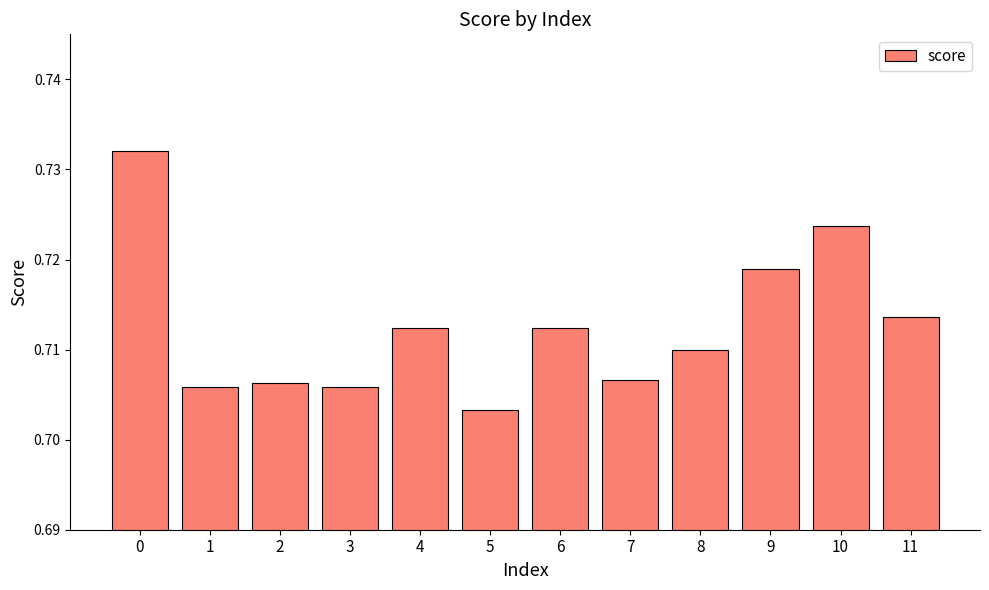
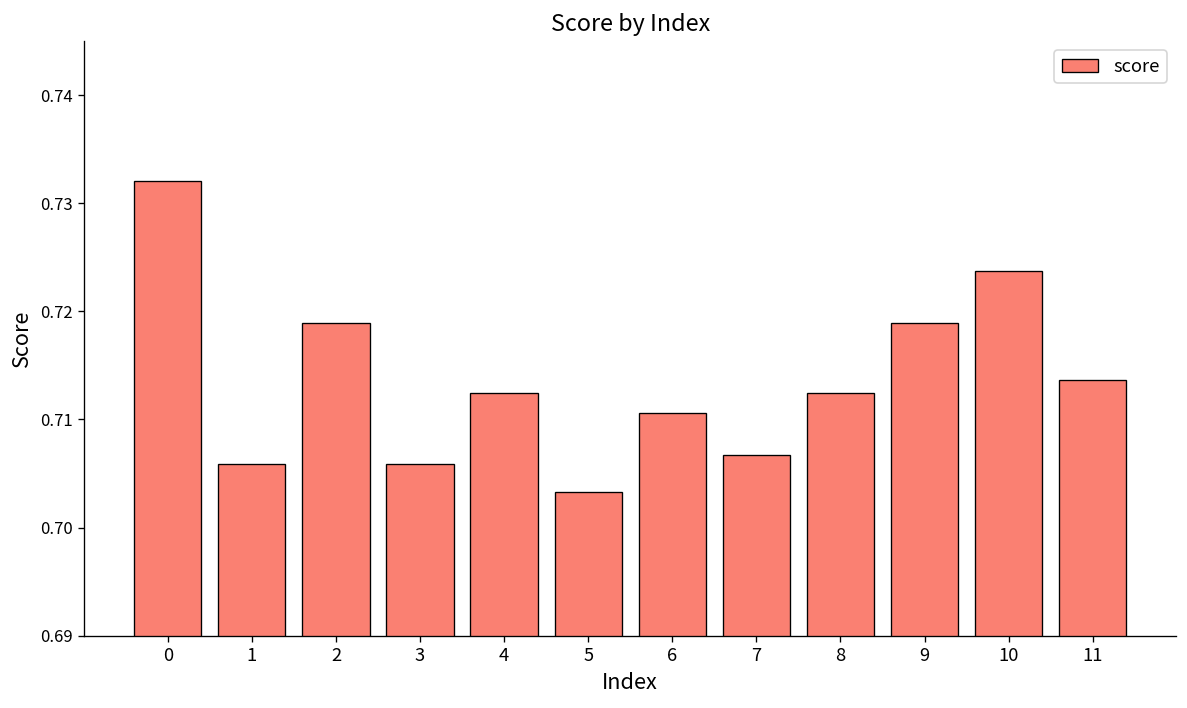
  {
    "0": 0.732,
    "1": 0.706,
-   "2": 0.706,
+   "2": 0.719,
    "3": 0.706,
    "4": 0.712,
    "5": 0.703,
-   "6": 0.712,
+   "6": 0.711,
    "7": 0.707,
-   "8": 0.710,
+   "8": 0.712,
    "9": 0.719,
    "10": 0.724,
    "11": 0.714
  }
